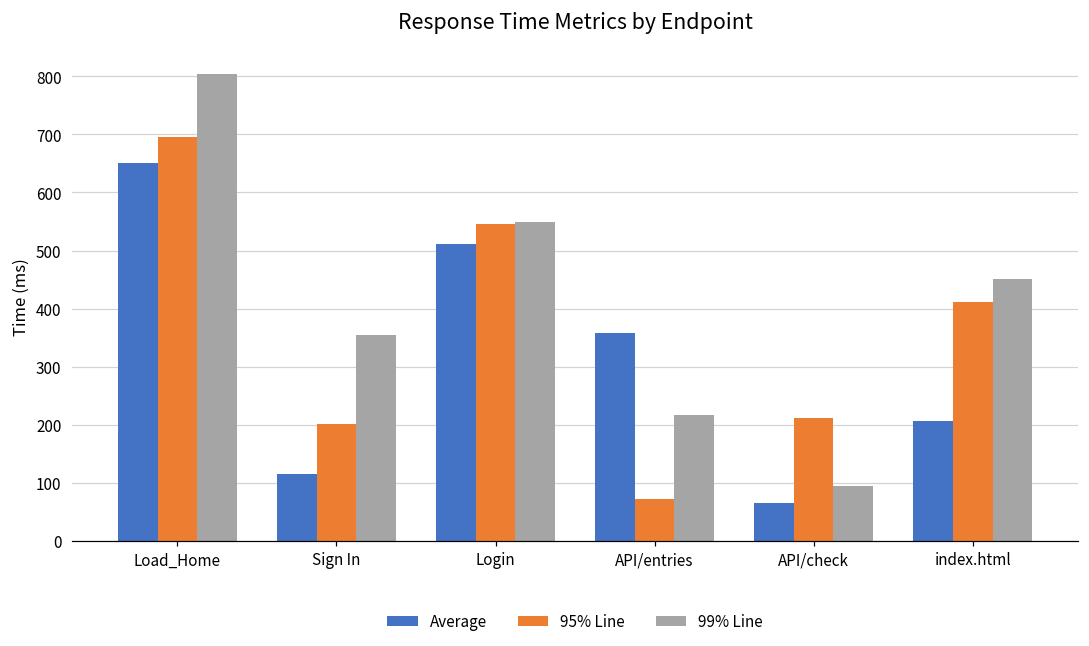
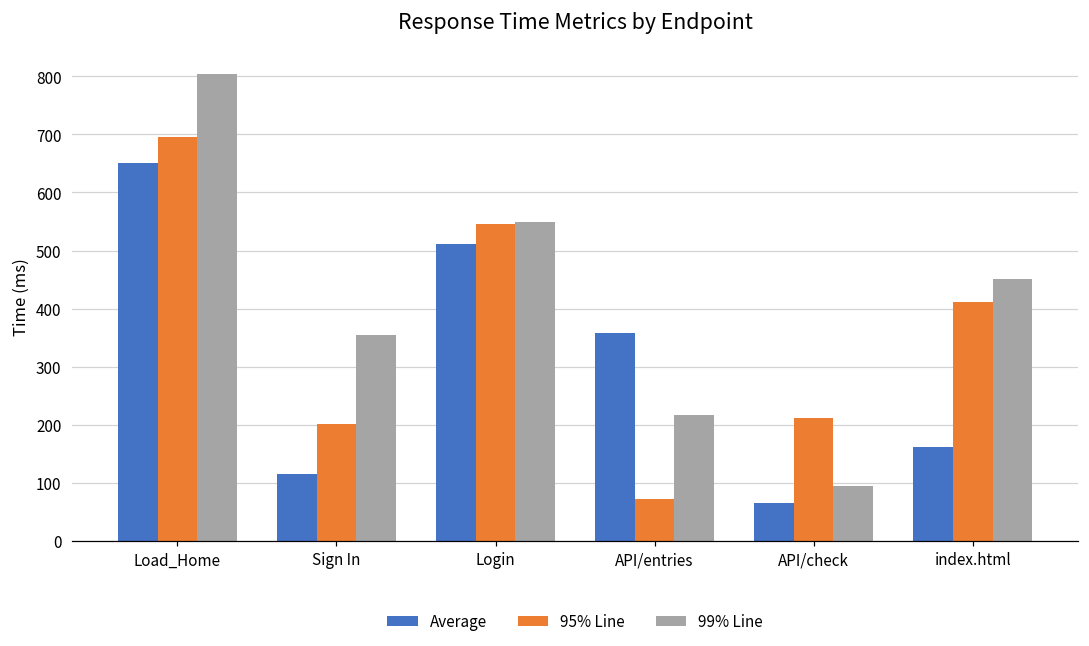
  {
    "Average": {
      "Load_Home": 650,
      "Sign In": 120,
      "Login": 510,
      "API/entries": 360,
      "API/check": 70,
-     "index.html": 210
+     "index.html": 160
    },
    "95% Line": {
      "Load_Home": 700,
      "Sign In": 200,
      "Login": 550,
      "API/entries": 70,
      "API/check": 210,
      "index.html": 410
    },
    "99% Line": {
      "Load_Home": 800,
      "Sign In": 350,
      "Login": 550,
      "API/entries": 220,
      "API/check": 90,
      "index.html": 450
    }
  }
